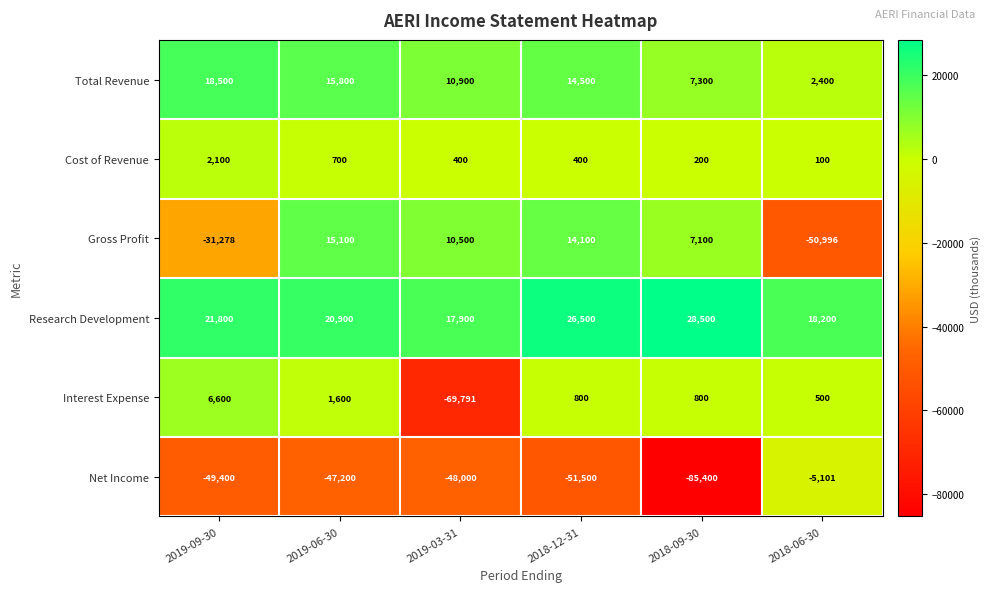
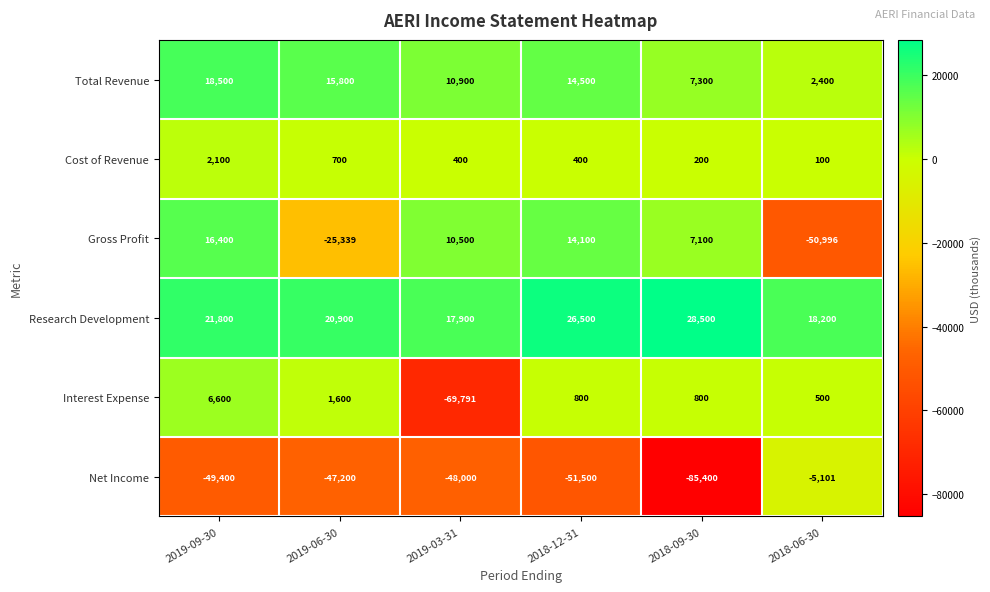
  {
    "Total Revenue": {
      "2019-09-30": "18,500",
      "2019-06-30": "15,800",
      "2019-03-31": "10,900",
      "2018-12-31": "14,500",
      "2018-09-30": "7,300",
      "2018-06-30": "2,400"
    },
    "Cost of Revenue": {
      "2019-09-30": "2,100",
      "2019-06-30": "700",
      "2019-03-31": "400",
      "2018-12-31": "400",
      "2018-09-30": "200",
      "2018-06-30": "100"
    },
    "Gross Profit": {
-     "2019-09-30": "-31,278",
-     "2019-06-30": "15,100",
+     "2019-09-30": "16,400",
+     "2019-06-30": "-25,339",
      "2019-03-31": "10,500",
      "2018-12-31": "14,100",
      "2018-09-30": "7,100",
      "2018-06-30": "-50,996"
    },
    "Research Development": {
      "2019-09-30": "21,800",
      "2019-06-30": "20,900",
      "2019-03-31": "17,900",
      "2018-12-31": "26,500",
      "2018-09-30": "28,500",
      "2018-06-30": "18,200"
    },
    "Interest Expense": {
      "2019-09-30": "6,600",
      "2019-06-30": "1,600",
      "2019-03-31": "-69,791",
      "2018-12-31": "800",
      "2018-09-30": "800",
      "2018-06-30": "500"
    },
    "Net Income": {
      "2019-09-30": "-49,400",
      "2019-06-30": "-47,200",
      "2019-03-31": "-48,000",
      "2018-12-31": "-51,500",
      "2018-09-30": "-85,400",
      "2018-06-30": "-5,101"
    }
  }
